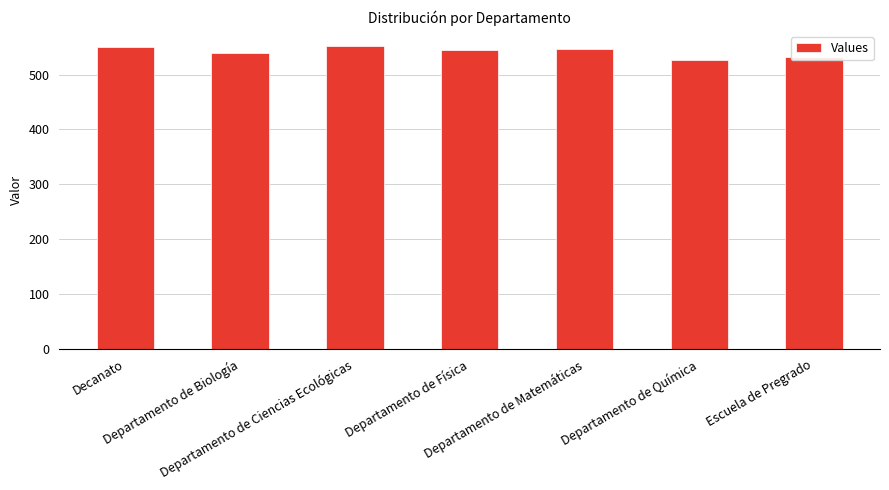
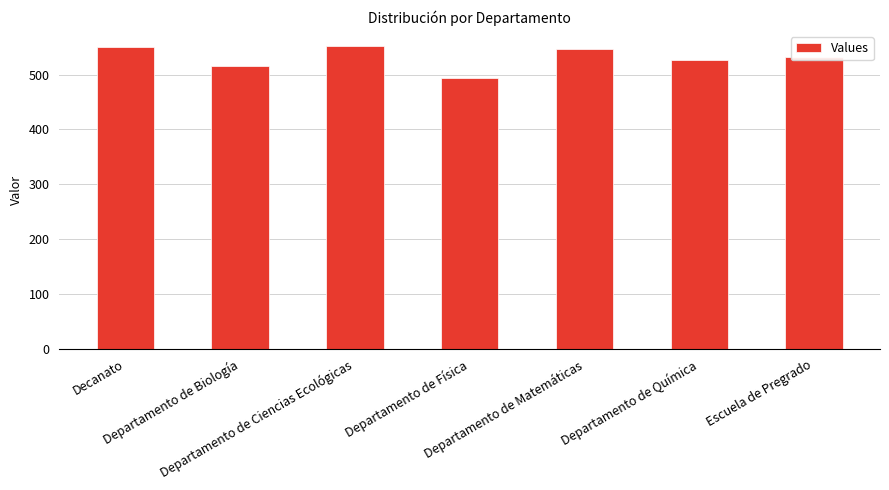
  {
    "Decanato": 550,
-   "Departamento de Biología": 540,
+   "Departamento de Biología": 520,
    "Departamento de Ciencias Ecológicas": 550,
-   "Departamento de Física": 540,
+   "Departamento de Física": 490,
    "Departamento de Matemáticas": 550,
    "Departamento de Química": 530
  }
